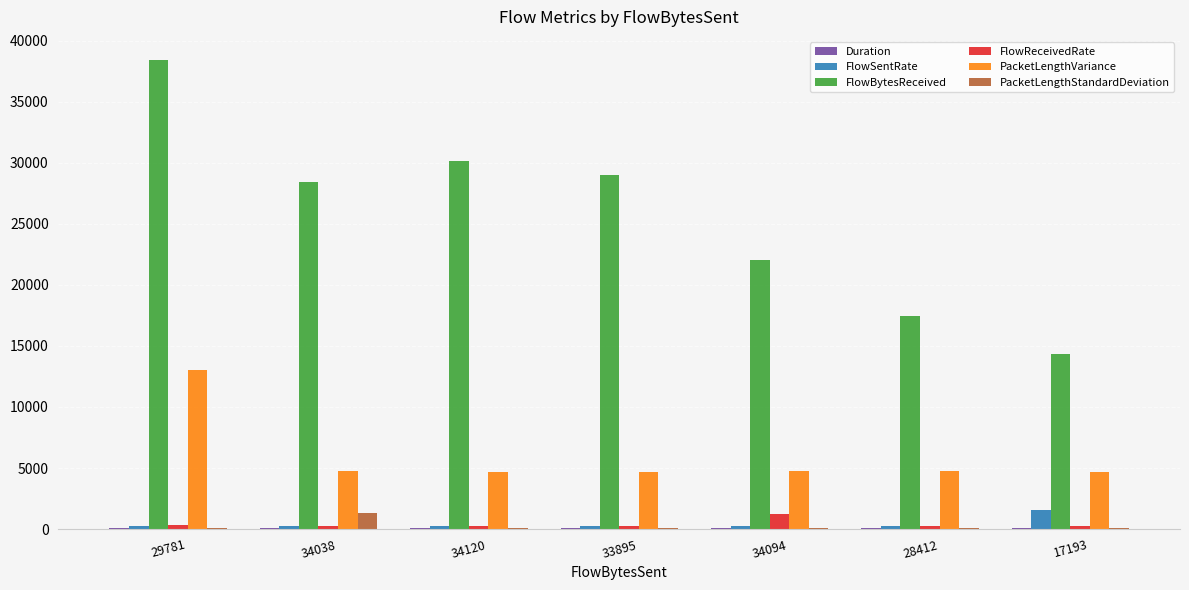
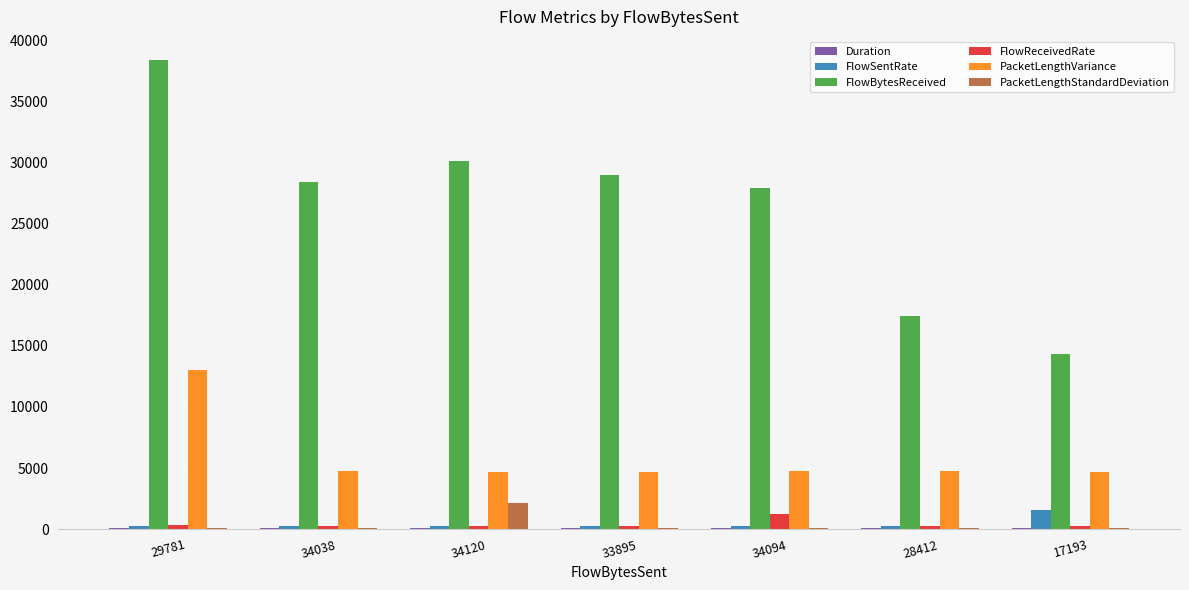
  {
    "FlowSentRate": {
      "29781": 200,
      "34038": 300,
      "34120": 300,
      "33895": 300,
      "34094": 300,
      "28412": 200,
      "17193": 1600
    },
    "FlowBytesReceived": {
      "29781": 38400,
      "34038": 28400,
      "34120": 30100,
      "33895": 29000,
-     "34094": 22000,
+     "34094": 28000,
      "28412": 17400,
      "17193": 14300
    },
    "FlowReceivedRate": {
      "29781": 300,
      "34038": 200,
      "34120": 200,
      "33895": 200,
      "34094": 1200,
      "28412": 300,
      "17193": 200
    },
    "PacketLengthVariance": {
      "29781": 13000,
      "34038": 4700,
      "34120": 4700,
      "33895": 4700,
      "34094": 4700,
      "28412": 4700,
      "17193": 4700
    },
    "PacketLengthStandardDeviation": {
-     "34038": 1300,
-     "34120": 100
+     "34038": 100,
+     "34120": 2100
    }
  }
